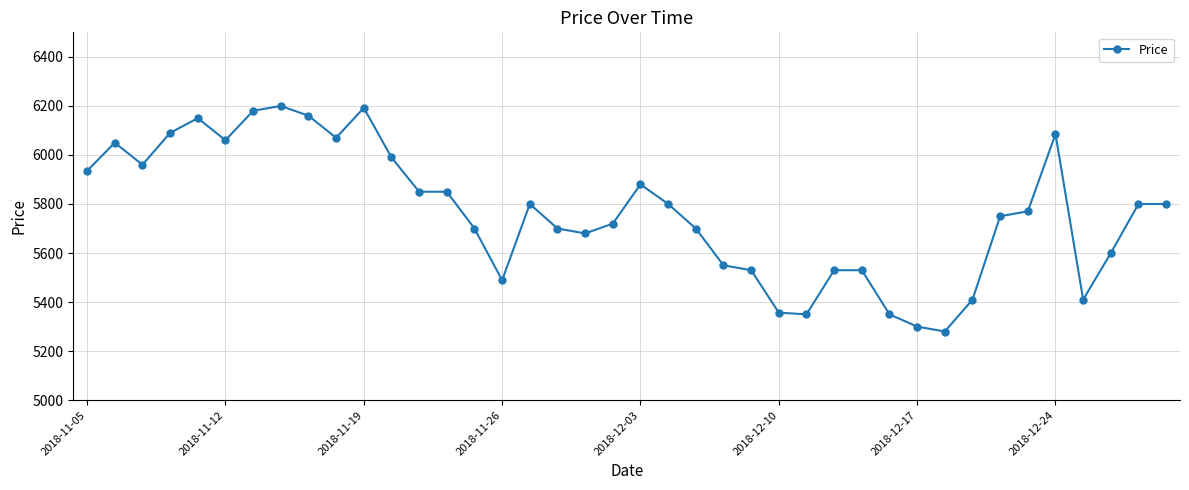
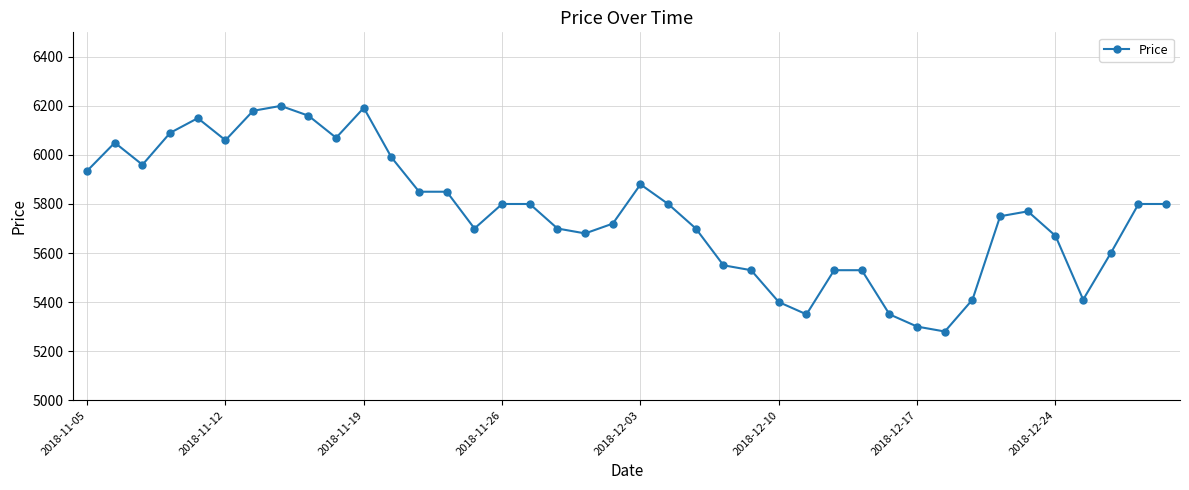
  {
    "2018-11-05": 5940,
    "2018-11-12": 6060,
    "2018-11-19": 6190,
-   "2018-11-26": 5490,
+   "2018-11-26": 5800,
    "2018-12-03": 5880,
-   "2018-12-10": 5360,
+   "2018-12-10": 5400,
    "2018-12-17": 5300,
-   "2018-12-24": 6090
+   "2018-12-24": 5670
  }
